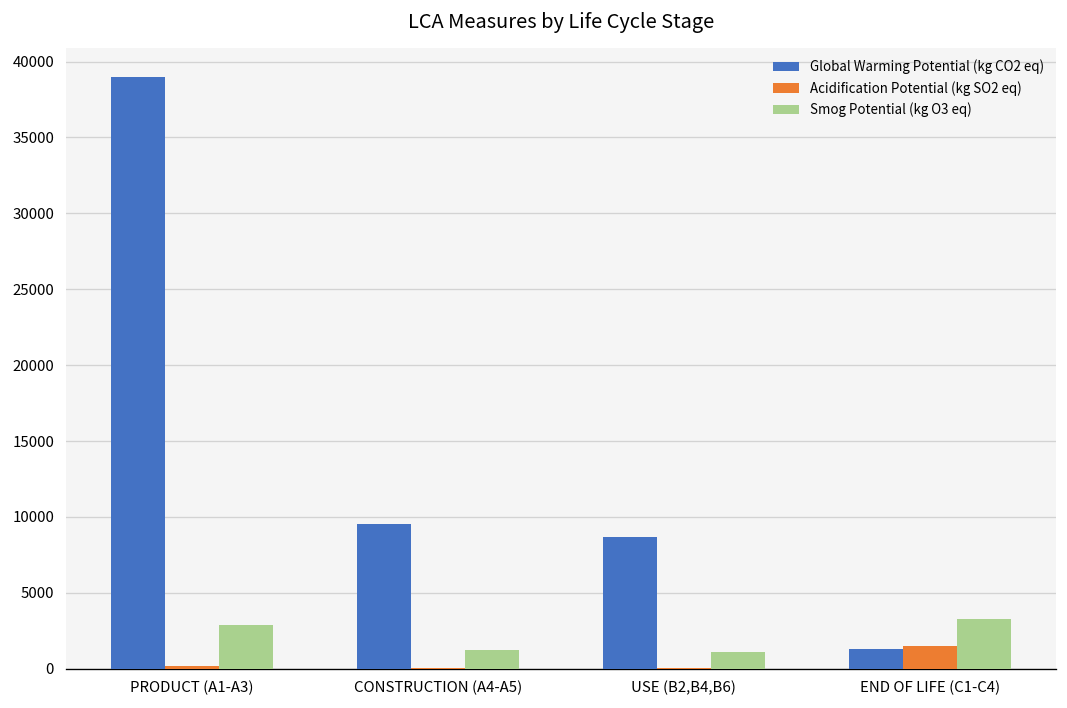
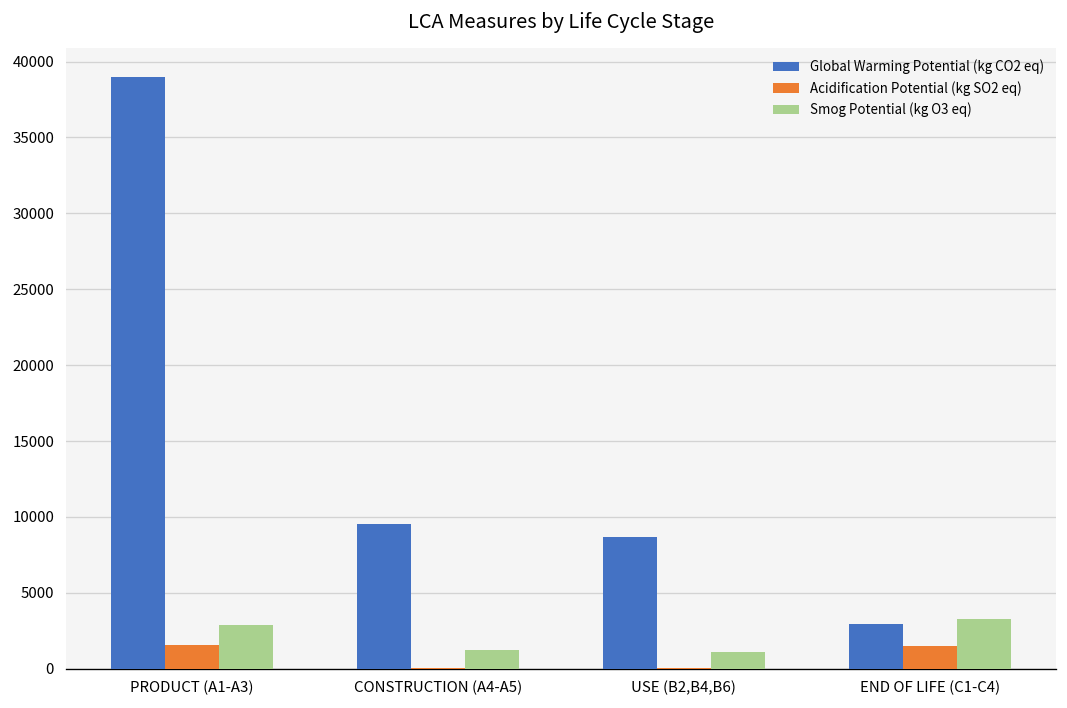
  {
    "Global Warming Potential (kg CO2 eq)": {
      "PRODUCT (A1-A3)": 39000,
      "CONSTRUCTION (A4-A5)": 9500,
      "USE (B2,B4,B6)": 8700,
-     "END OF LIFE (C1-C4)": 1300
+     "END OF LIFE (C1-C4)": 2900
    },
    "Acidification Potential (kg SO2 eq)": {
-     "PRODUCT (A1-A3)": 200,
+     "PRODUCT (A1-A3)": 1600,
      "END OF LIFE (C1-C4)": 1500
    },
    "Smog Potential (kg O3 eq)": {
      "PRODUCT (A1-A3)": 2900,
      "CONSTRUCTION (A4-A5)": 1200,
      "USE (B2,B4,B6)": 1100,
      "END OF LIFE (C1-C4)": 3300
    }
  }
